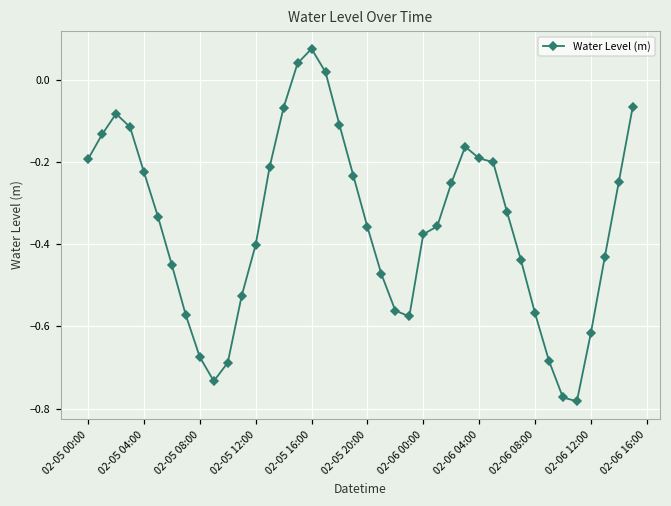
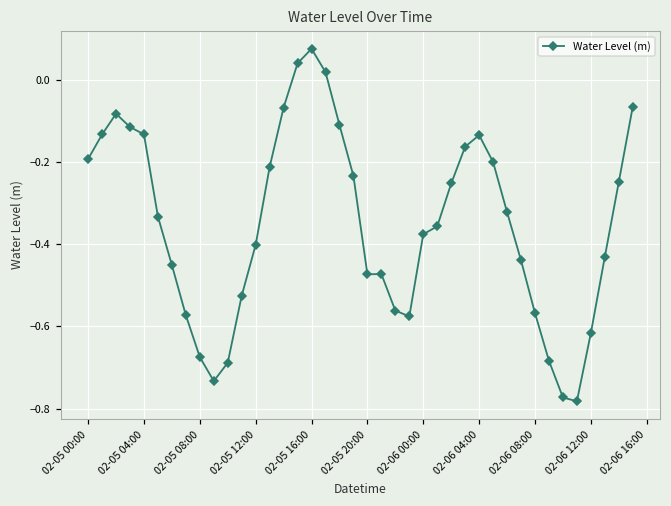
  {
    "02-05 00:00": -0.19,
-   "02-05 04:00": -0.22,
+   "02-05 04:00": -0.13,
    "02-05 08:00": -0.67,
    "02-05 12:00": -0.40,
    "02-05 16:00": 0.08,
-   "02-05 20:00": -0.36,
+   "02-05 20:00": -0.47,
    "02-06 00:00": -0.38,
-   "02-06 04:00": -0.19,
+   "02-06 04:00": -0.13,
    "02-06 08:00": -0.57,
    "02-06 12:00": -0.62
  }
